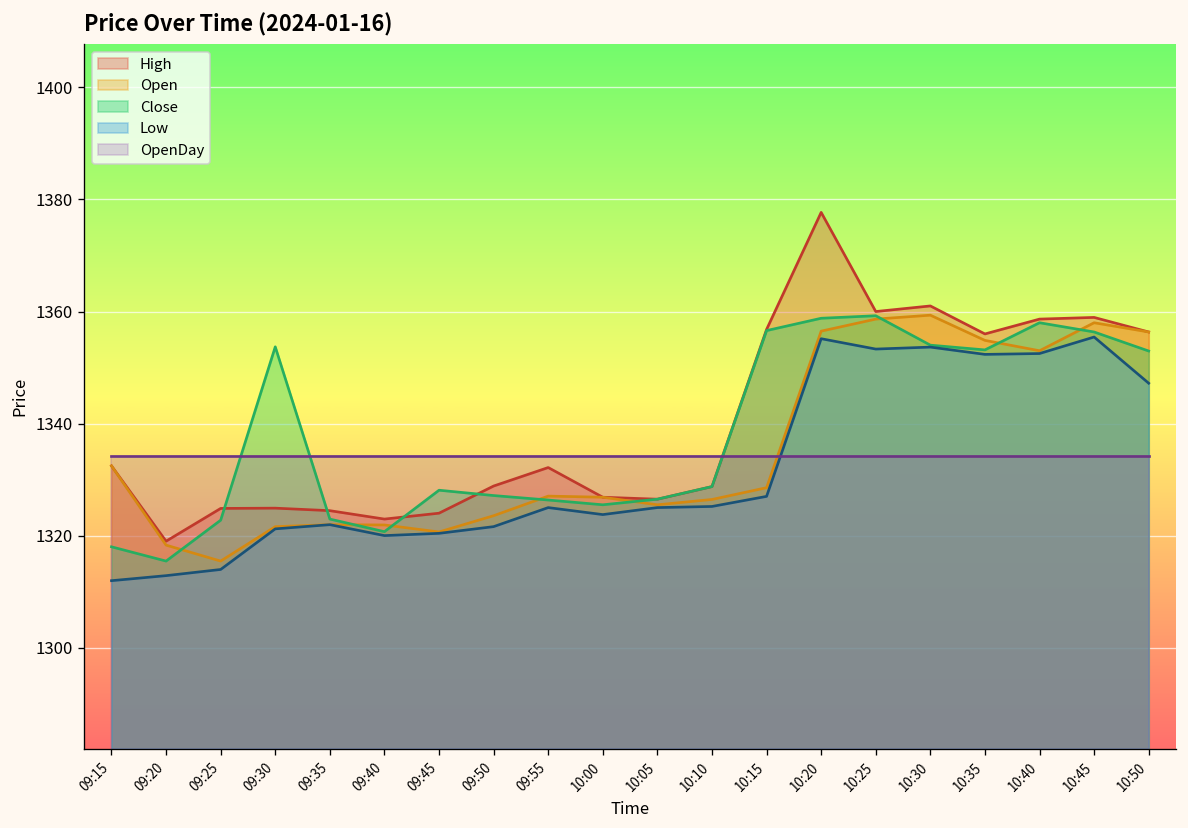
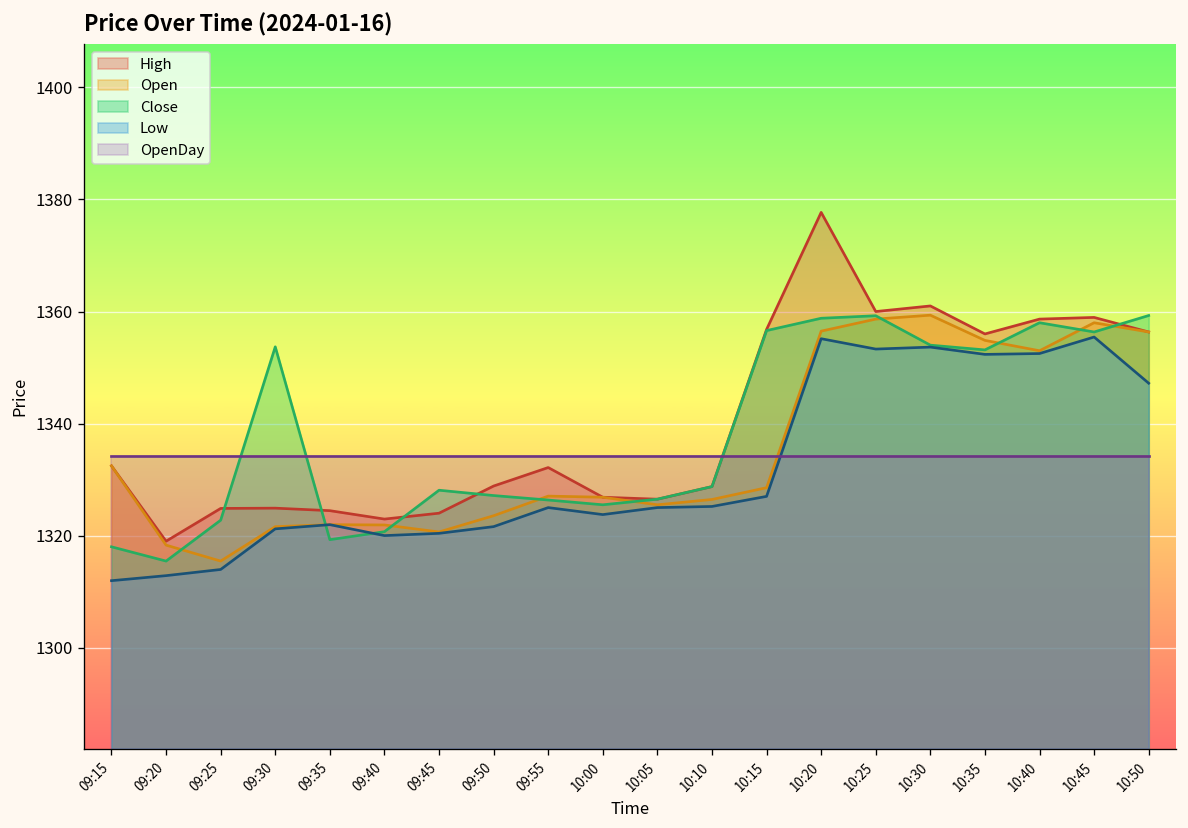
  {
    "Close": {
      "09:15": 1318,
      "09:20": 1315,
      "09:25": 1323,
      "09:30": 1354,
-     "09:35": 1323,
+     "09:35": 1319,
      "09:40": 1321,
      "09:45": 1328,
      "09:50": 1327,
      "09:55": 1326,
      "10:00": 1326,
      "10:20": 1359,
      "10:25": 1359,
      "10:35": 1353,
      "10:40": 1358,
      "10:45": 1356,
-     "10:50": 1353
+     "10:50": 1359
    },
    "Low": {
      "09:15": 1312,
      "09:20": 1313,
      "09:25": 1314,
      "09:40": 1320,
      "09:50": 1322,
      "09:55": 1325,
      "10:00": 1324,
      "10:10": 1325,
      "10:15": 1327,
      "10:20": 1355,
      "10:25": 1353,
      "10:35": 1352,
      "10:45": 1355,
      "10:50": 1347
    },
    "OpenDay": {
      "09:15": 1334,
      "09:20": 1334,
      "09:25": 1334,
      "09:30": 1334,
      "09:35": 1334,
      "09:40": 1334,
      "09:45": 1334,
      "09:50": 1334,
      "09:55": 1334,
      "10:00": 1334,
      "10:05": 1334,
      "10:10": 1334,
      "10:15": 1334,
      "10:20": 1334,
      "10:25": 1334,
      "10:30": 1334,
      "10:35": 1334,
      "10:40": 1334,
      "10:45": 1334,
      "10:50": 1334
    }
  }
